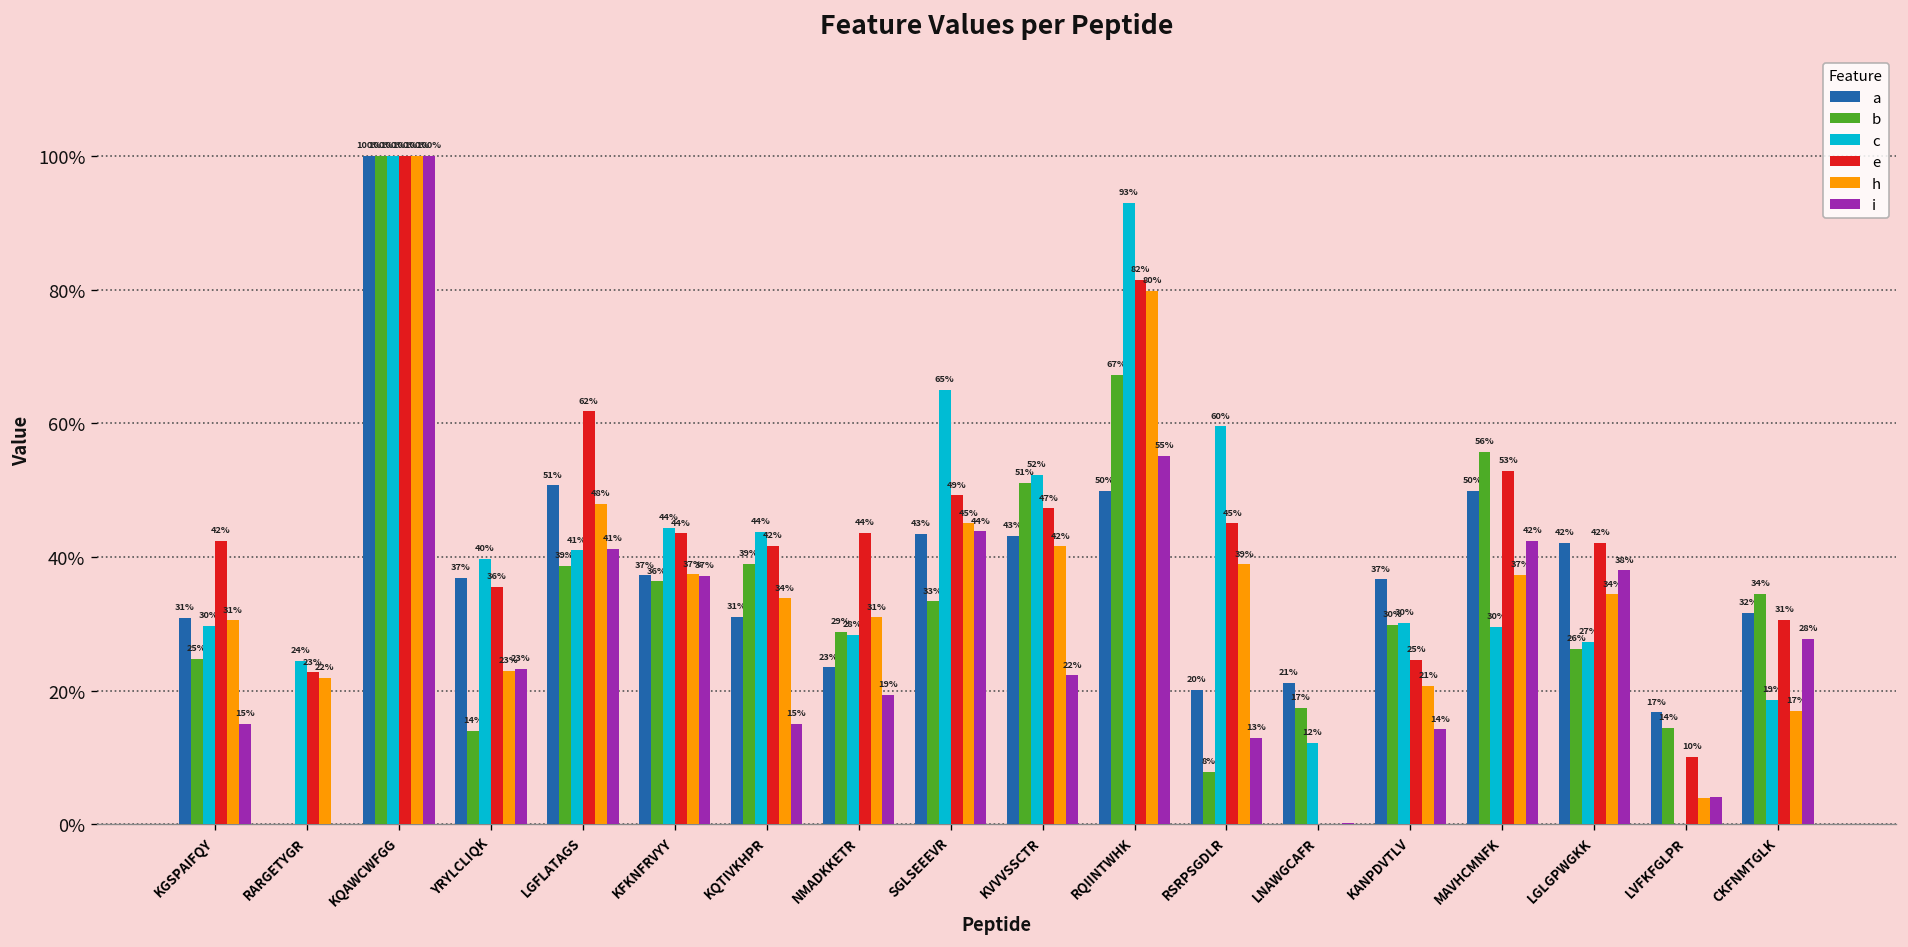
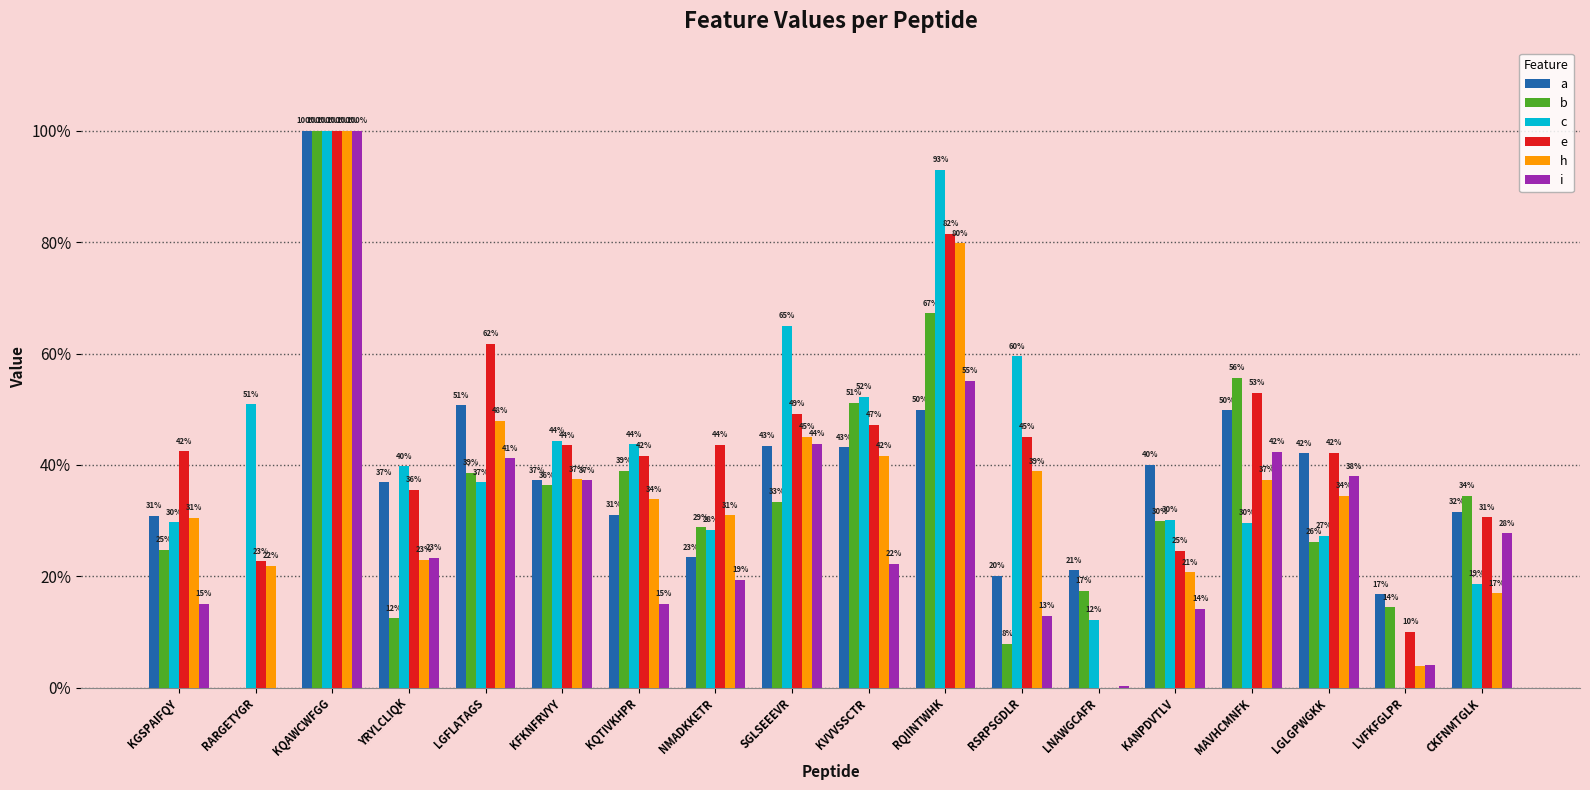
  {
    "a": {
      "KGSPAIFQY": "31%",
      "YRYLCLIQK": "37%",
      "LGFLATAGS": "51%",
      "KQTIVKHPR": "31%",
      "NMADKKETR": "23%",
      "SGLSEEEVR": "43%",
      "KVVVSSCTR": "43%",
      "RQIINTWHK": "50%",
      "RSRPSGDLR": "20%",
      "LNAWGCAFR": "21%",
-     "KANPDVTLV": "37%",
+     "KANPDVTLV": "40%",
      "MAVHCMNFK": "50%",
      "LGLGPWGKK": "42%",
      "LVFKFGLPR": "17%",
      "CKFNMTGLK": "32%"
    },
    "b": {
      "KGSPAIFQY": "25%",
-     "YRYLCLIQK": "14%",
+     "YRYLCLIQK": "12%",
      "LGFLATAGS": "39%",
      "KQTIVKHPR": "39%",
      "SGLSEEEVR": "33%",
      "KVVVSSCTR": "51%",
      "RQIINTWHK": "67%",
      "RSRPSGDLR": "8%",
      "LNAWGCAFR": "17%",
      "MAVHCMNFK": "56%",
      "LGLGPWGKK": "26%",
      "LVFKFGLPR": "14%",
      "CKFNMTGLK": "34%"
    },
    "c": {
      "KGSPAIFQY": "30%",
-     "RARGETYGR": "24%",
+     "RARGETYGR": "51%",
      "YRYLCLIQK": "40%",
-     "LGFLATAGS": "41%",
+     "LGFLATAGS": "37%",
      "KQTIVKHPR": "44%",
      "SGLSEEEVR": "65%",
      "KVVVSSCTR": "52%",
      "RQIINTWHK": "93%",
      "RSRPSGDLR": "60%",
      "LNAWGCAFR": "12%",
      "MAVHCMNFK": "30%",
      "LGLGPWGKK": "27%",
      "CKFNMTGLK": "19%"
    },
    "e": {
      "KGSPAIFQY": "42%",
      "YRYLCLIQK": "36%",
      "LGFLATAGS": "62%",
      "KQTIVKHPR": "42%",
      "NMADKKETR": "44%",
      "SGLSEEEVR": "49%",
      "KVVVSSCTR": "47%",
      "RQIINTWHK": "82%",
      "RSRPSGDLR": "45%",
      "KANPDVTLV": "25%",
      "MAVHCMNFK": "53%",
      "LGLGPWGKK": "42%",
      "LVFKFGLPR": "10%",
      "CKFNMTGLK": "31%"
    },
    "h": {
      "KGSPAIFQY": "31%",
      "LGFLATAGS": "48%",
      "KQTIVKHPR": "34%",
      "NMADKKETR": "31%",
      "SGLSEEEVR": "45%",
      "KVVVSSCTR": "42%",
      "RQIINTWHK": "80%",
      "RSRPSGDLR": "39%",
      "KANPDVTLV": "21%",
      "MAVHCMNFK": "37%",
      "LGLGPWGKK": "34%",
      "CKFNMTGLK": "17%"
    },
    "i": {
      "KGSPAIFQY": "15%",
      "LGFLATAGS": "41%",
      "KQTIVKHPR": "15%",
      "NMADKKETR": "19%",
      "SGLSEEEVR": "44%",
      "KVVVSSCTR": "22%",
      "RQIINTWHK": "55%",
      "RSRPSGDLR": "13%",
      "KANPDVTLV": "14%",
      "MAVHCMNFK": "42%",
      "LGLGPWGKK": "38%",
      "CKFNMTGLK": "28%"
    }
  }
